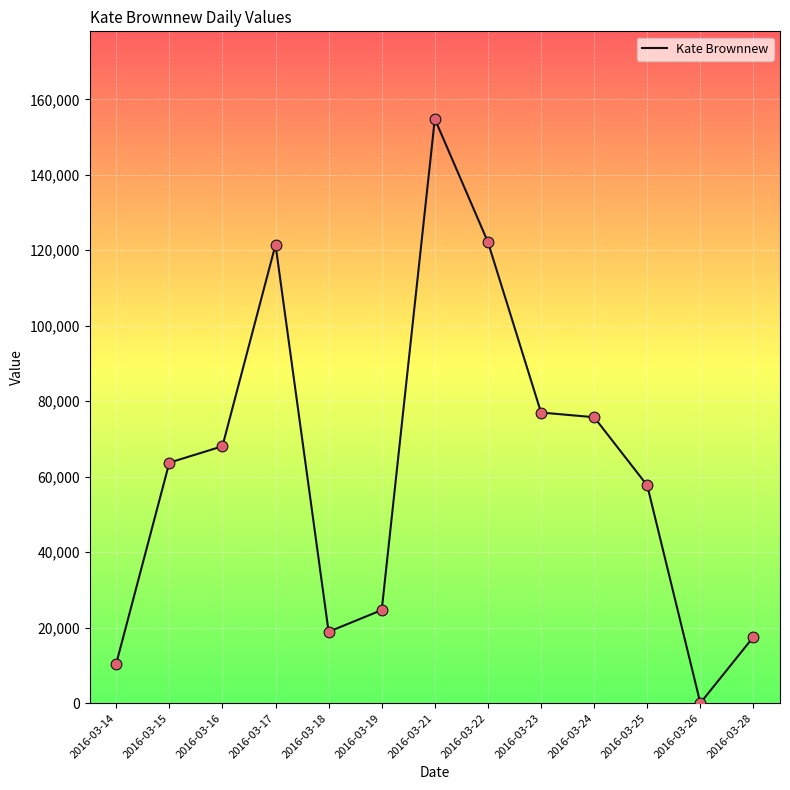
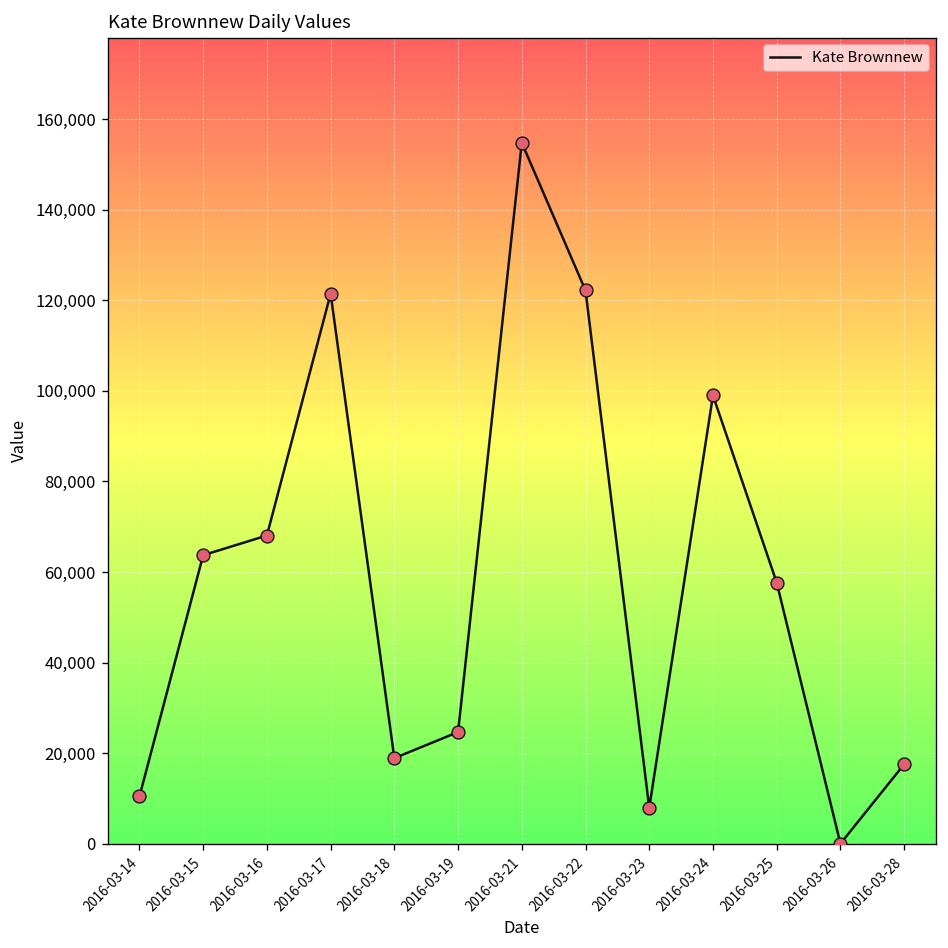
  {
    "2016-03-14": "10,000",
    "2016-03-15": "64,000",
    "2016-03-16": "68,000",
    "2016-03-17": "121,000",
    "2016-03-18": "19,000",
    "2016-03-19": "25,000",
    "2016-03-21": "155,000",
    "2016-03-22": "122,000",
-   "2016-03-23": "77,000",
-   "2016-03-24": "76,000",
+   "2016-03-23": "8,000",
+   "2016-03-24": "99,000",
    "2016-03-25": "58,000",
    "2016-03-26": "0",
    "2016-03-28": "18,000"
  }
